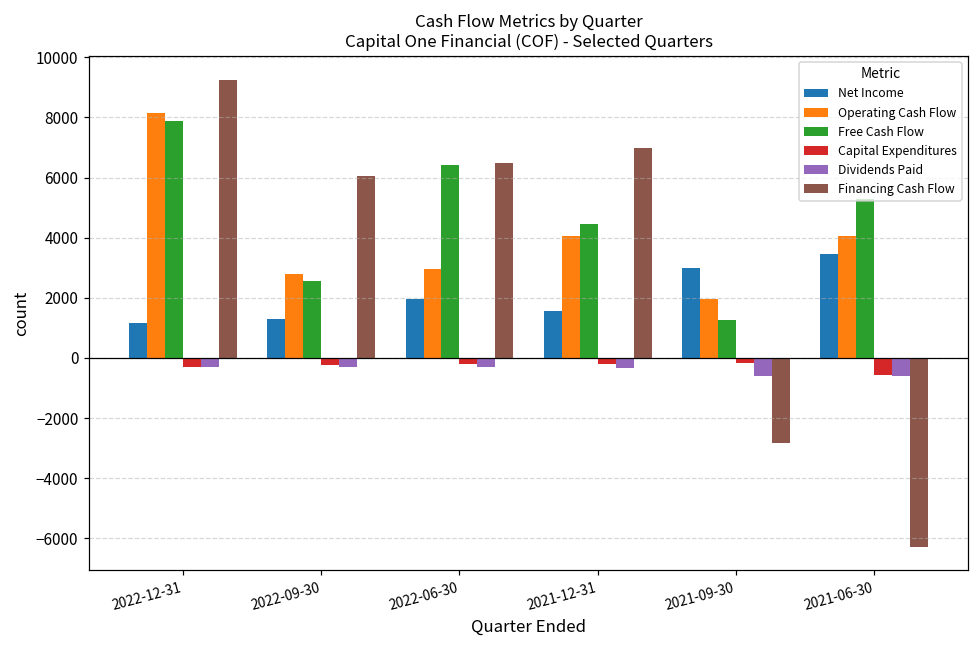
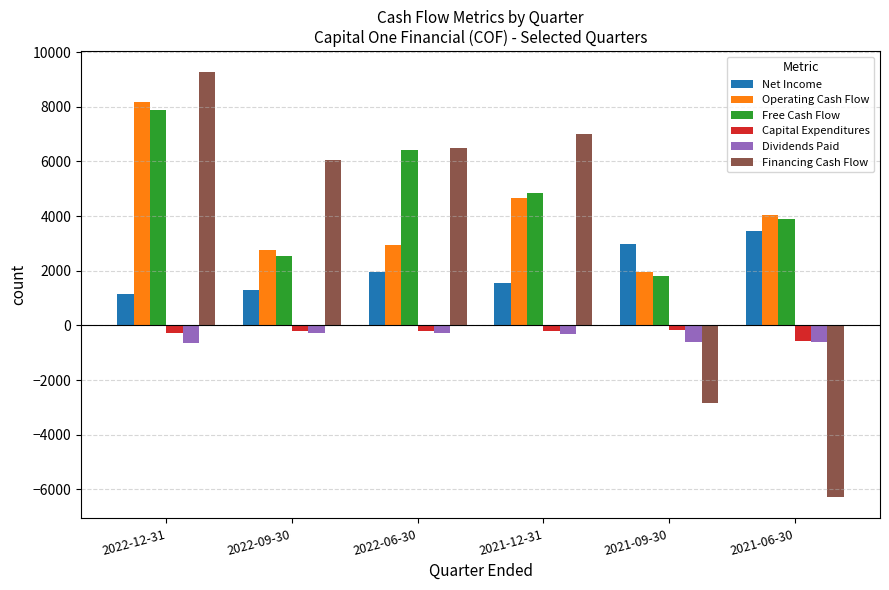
  {
    "Net Income": {
      "2022-12-31": 1200,
      "2022-09-30": 1300,
      "2022-06-30": 1900,
      "2021-12-31": 1600,
      "2021-09-30": 3000,
      "2021-06-30": 3400
    },
    "Operating Cash Flow": {
      "2022-12-31": 8200,
      "2022-09-30": 2800,
      "2022-06-30": 3000,
-     "2021-12-31": 4100,
+     "2021-12-31": 4700,
      "2021-09-30": 2000,
      "2021-06-30": 4100
    },
    "Free Cash Flow": {
      "2022-12-31": 7900,
      "2022-09-30": 2600,
      "2022-06-30": 6400,
-     "2021-12-31": 4500,
-     "2021-09-30": 1300,
-     "2021-06-30": 5300
+     "2021-12-31": 4900,
+     "2021-09-30": 1800,
+     "2021-06-30": 3900
    },
    "Capital Expenditures": {
      "2022-12-31": -300,
      "2022-09-30": -200,
      "2022-06-30": -200,
      "2021-12-31": -200,
      "2021-09-30": -200,
      "2021-06-30": -600
    },
    "Dividends Paid": {
-     "2022-12-31": -300,
+     "2022-12-31": -600,
      "2022-09-30": -300,
      "2022-06-30": -300,
      "2021-12-31": -300,
      "2021-09-30": -600,
      "2021-06-30": -600
    },
    "Financing Cash Flow": {
      "2022-12-31": 9300,
      "2022-09-30": 6100,
      "2022-06-30": 6500,
      "2021-12-31": 7000,
      "2021-09-30": -2800,
      "2021-06-30": -6300
    }
  }
